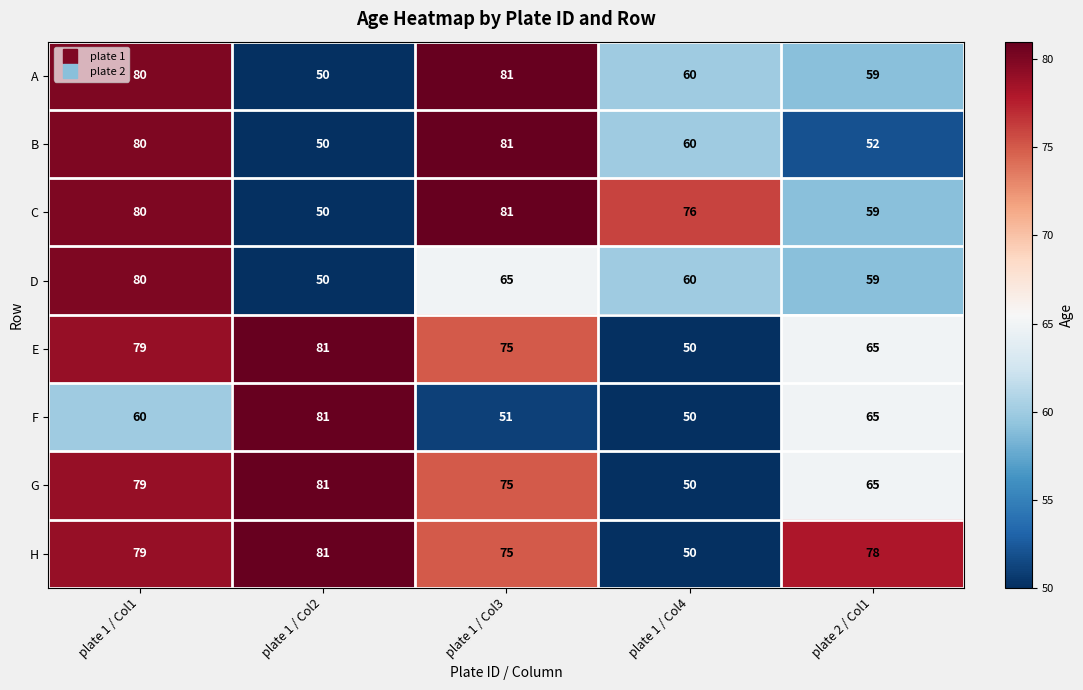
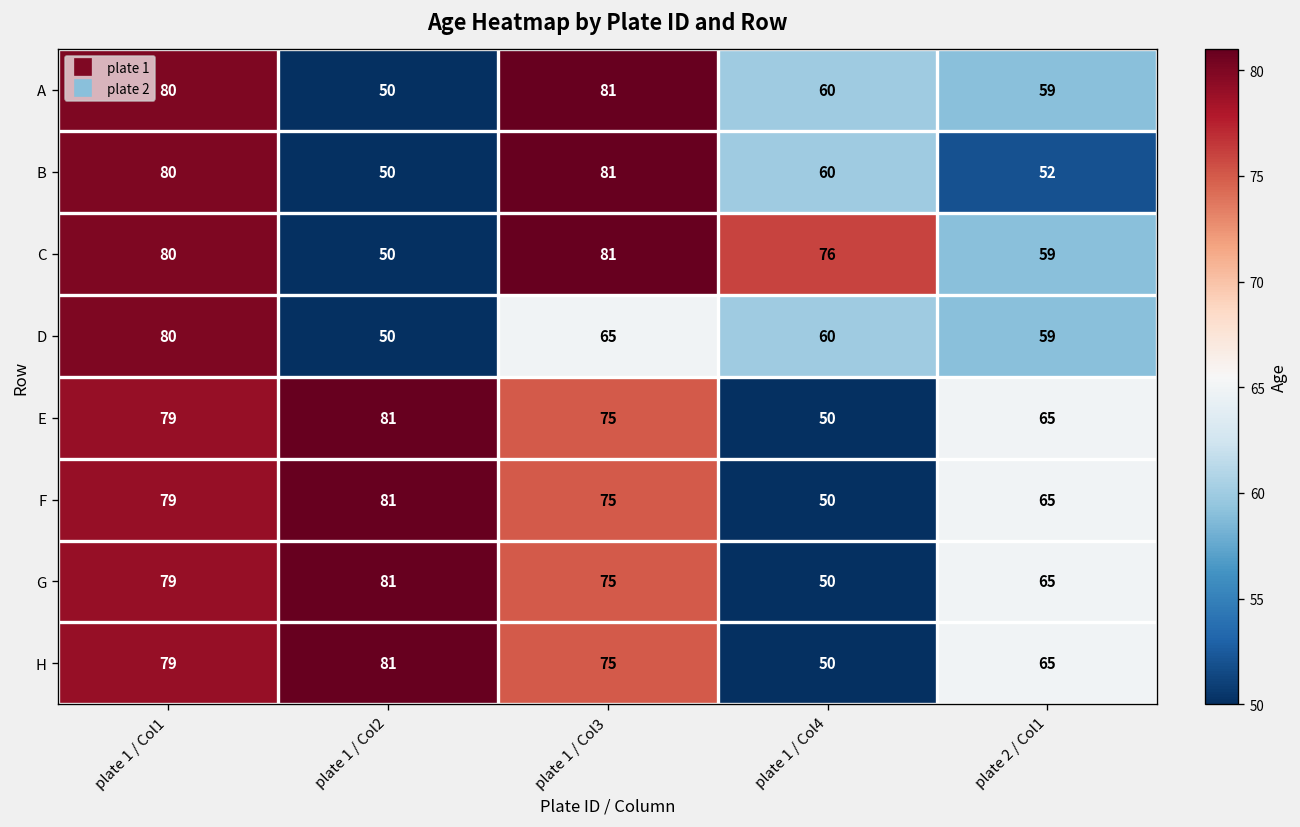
  {
    "A": {
      "plate 1 / Col1": 80,
      "plate 1 / Col2": 50,
      "plate 1 / Col3": 81,
      "plate 1 / Col4": 60,
      "plate 2 / Col1": 59
    },
    "B": {
      "plate 1 / Col1": 80,
      "plate 1 / Col2": 50,
      "plate 1 / Col3": 81,
      "plate 1 / Col4": 60,
      "plate 2 / Col1": 52
    },
    "C": {
      "plate 1 / Col1": 80,
      "plate 1 / Col2": 50,
      "plate 1 / Col3": 81,
      "plate 1 / Col4": 76,
      "plate 2 / Col1": 59
    },
    "D": {
      "plate 1 / Col1": 80,
      "plate 1 / Col2": 50,
      "plate 1 / Col3": 65,
      "plate 1 / Col4": 60,
      "plate 2 / Col1": 59
    },
    "E": {
      "plate 1 / Col1": 79,
      "plate 1 / Col2": 81,
      "plate 1 / Col3": 75,
      "plate 1 / Col4": 50,
      "plate 2 / Col1": 65
    },
    "F": {
-     "plate 1 / Col1": 60,
+     "plate 1 / Col1": 79,
      "plate 1 / Col2": 81,
-     "plate 1 / Col3": 51,
+     "plate 1 / Col3": 75,
      "plate 1 / Col4": 50,
      "plate 2 / Col1": 65
    },
    "G": {
      "plate 1 / Col1": 79,
      "plate 1 / Col2": 81,
      "plate 1 / Col3": 75,
      "plate 1 / Col4": 50,
      "plate 2 / Col1": 65
    },
    "H": {
      "plate 1 / Col1": 79,
      "plate 1 / Col2": 81,
      "plate 1 / Col3": 75,
      "plate 1 / Col4": 50,
-     "plate 2 / Col1": 78
+     "plate 2 / Col1": 65
    }
  }
